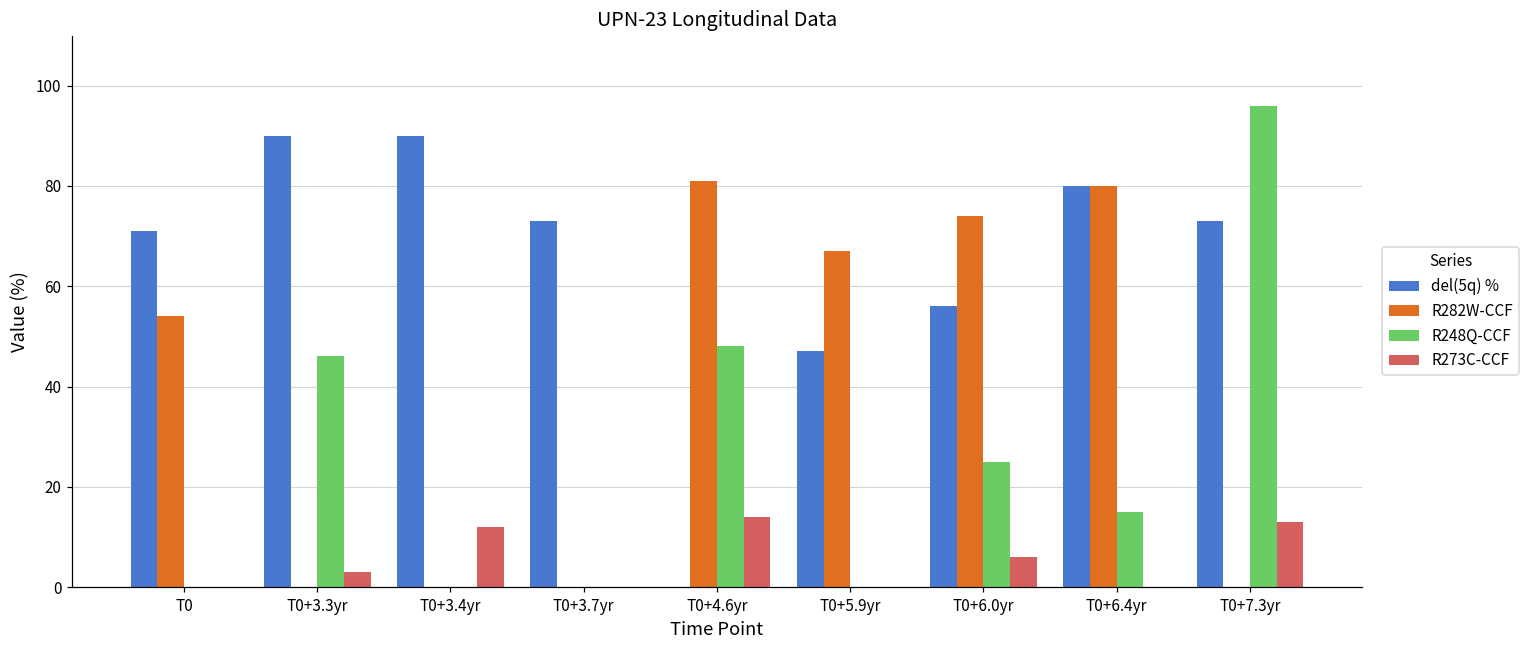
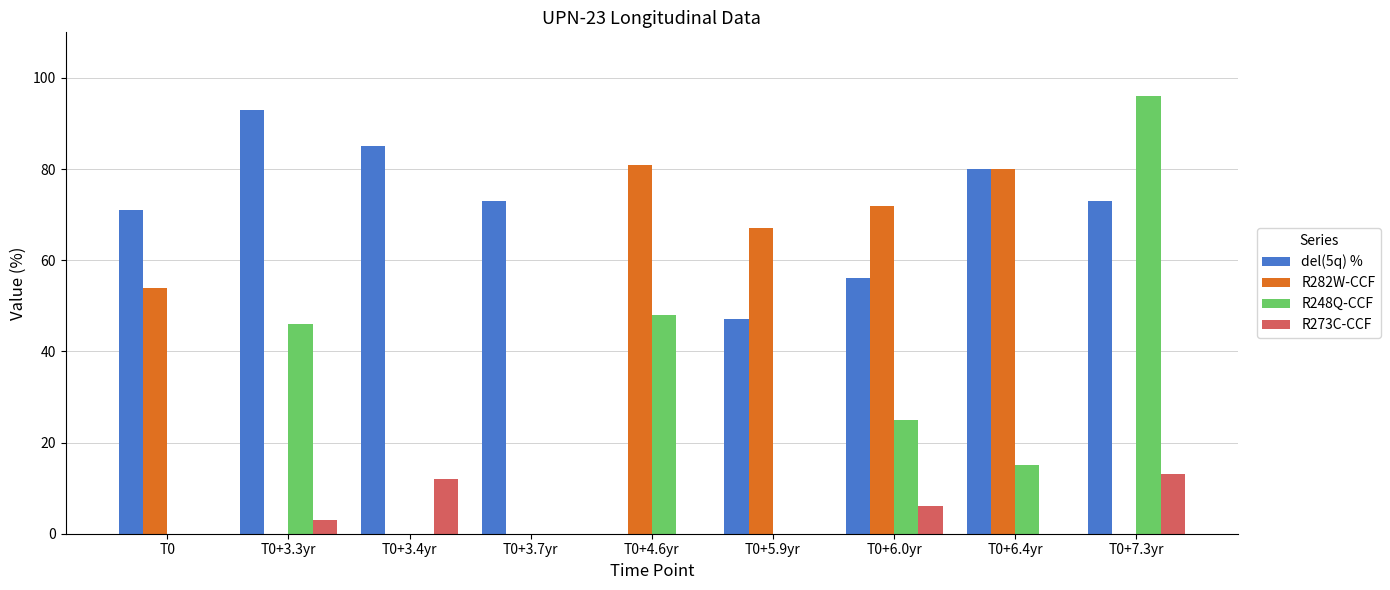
  {
    "del(5q) %": {
      "T0": 71,
-     "T0+3.3yr": 90,
-     "T0+3.4yr": 90,
+     "T0+3.3yr": 93,
+     "T0+3.4yr": 85,
      "T0+3.7yr": 73,
      "T0+4.6yr": 0,
      "T0+5.9yr": 47,
      "T0+6.0yr": 56,
      "T0+6.4yr": 80,
      "T0+7.3yr": 73
    },
    "R282W-CCF": {
      "T0": 54,
      "T0+3.3yr": 0,
      "T0+3.4yr": 0,
      "T0+3.7yr": 0,
      "T0+4.6yr": 81,
      "T0+5.9yr": 67,
-     "T0+6.0yr": 74,
+     "T0+6.0yr": 72,
      "T0+6.4yr": 80,
      "T0+7.3yr": 0
    },
    "R248Q-CCF": {
      "T0": 0,
      "T0+3.3yr": 46,
      "T0+3.4yr": 0,
      "T0+3.7yr": 0,
      "T0+4.6yr": 48,
      "T0+5.9yr": 0,
      "T0+6.0yr": 25,
      "T0+6.4yr": 15,
      "T0+7.3yr": 96
    },
    "R273C-CCF": {
      "T0": 0,
      "T0+3.3yr": 3,
      "T0+3.4yr": 12,
      "T0+3.7yr": 0,
-     "T0+4.6yr": 14,
+     "T0+4.6yr": 0,
      "T0+5.9yr": 0,
      "T0+6.0yr": 6,
      "T0+6.4yr": 0,
      "T0+7.3yr": 13
    }
  }
